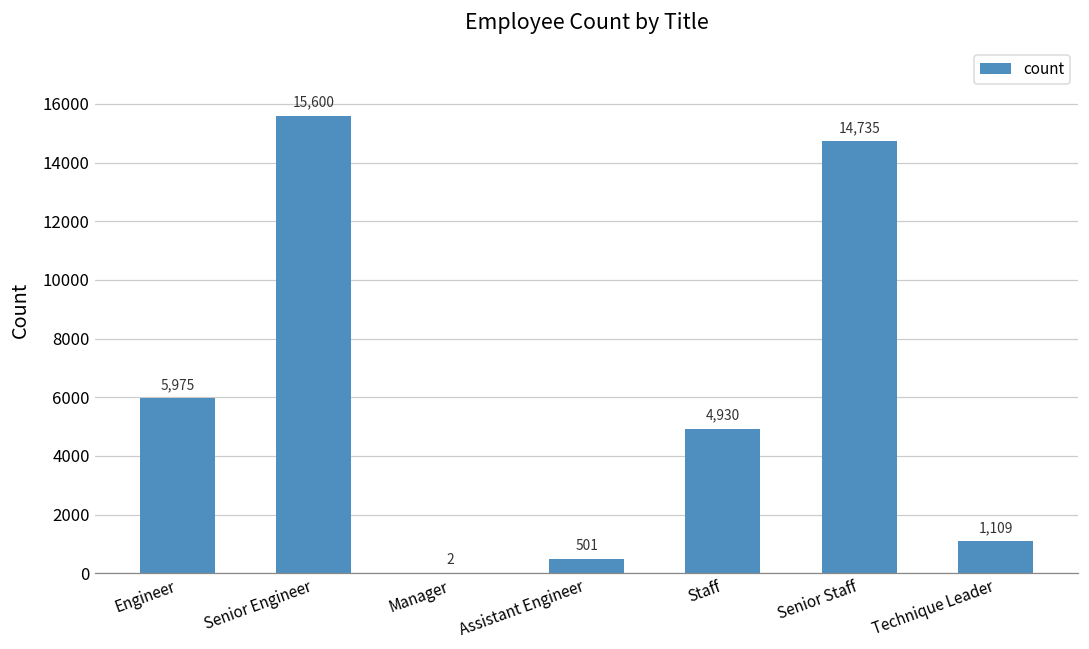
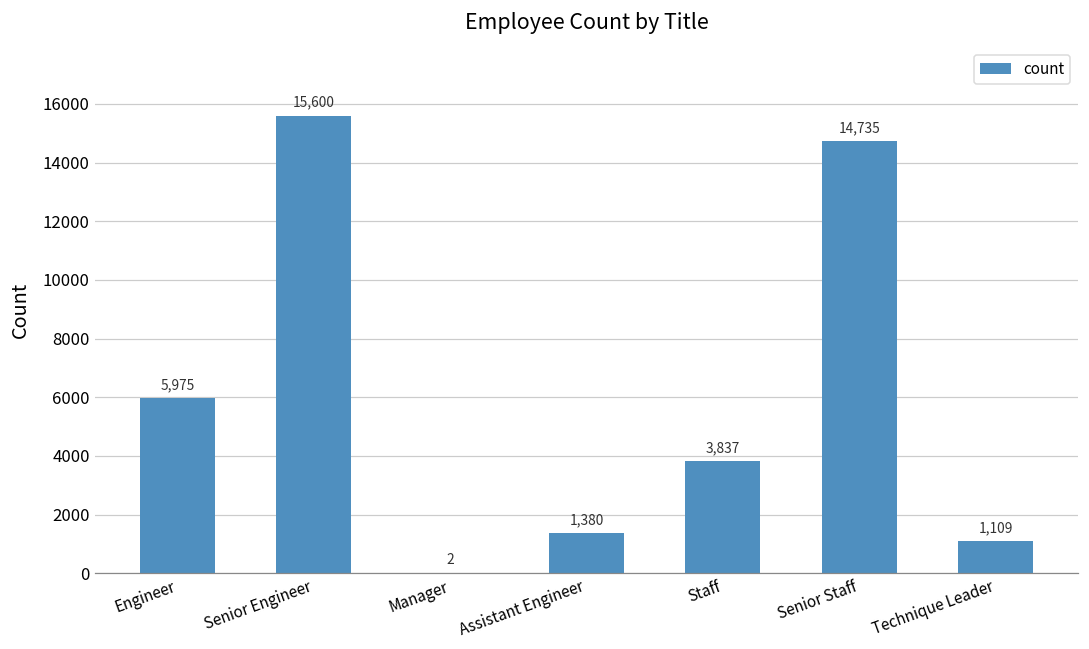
  {
    "Engineer": "5,975",
    "Senior Engineer": "15,600",
    "Manager": "2",
-   "Assistant Engineer": "501",
-   "Staff": "4,930",
+   "Assistant Engineer": "1,380",
+   "Staff": "3,837",
    "Senior Staff": "14,735",
    "Technique Leader": "1,109"
  }
